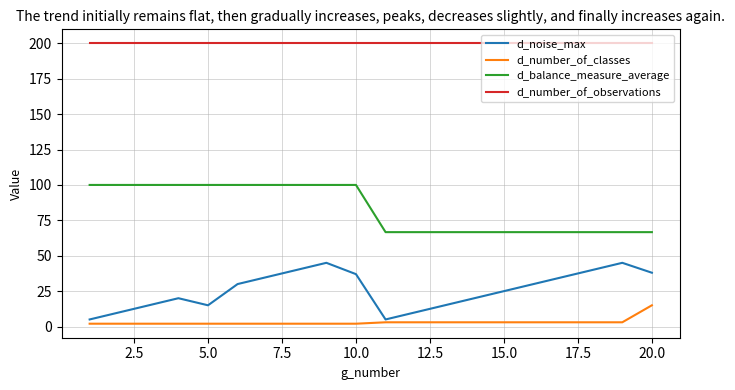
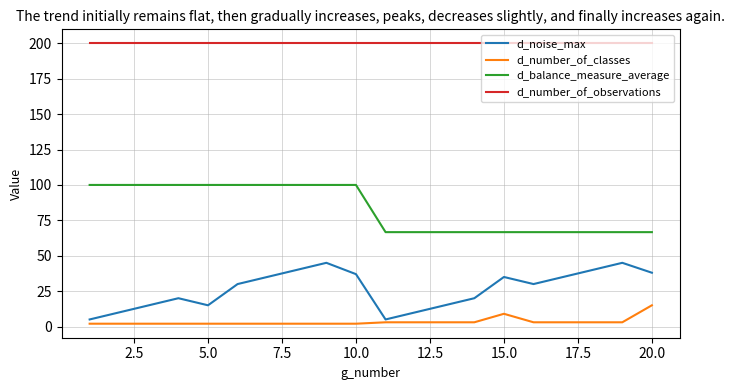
  {
    "d_noise_max": {
      "5.0": 15,
      "10.0": 37,
-     "15.0": 25,
+     "15.0": 35,
      "20.0": 38
    },
    "d_number_of_classes": {
      "5.0": 2,
      "10.0": 2,
-     "15.0": 3,
+     "15.0": 9,
      "20.0": 15
    },
    "d_balance_measure_average": {
      "5.0": 100,
      "10.0": 100,
      "15.0": 67,
      "20.0": 67
    },
    "d_number_of_observations": {
      "5.0": 200,
      "10.0": 200
    }
  }
